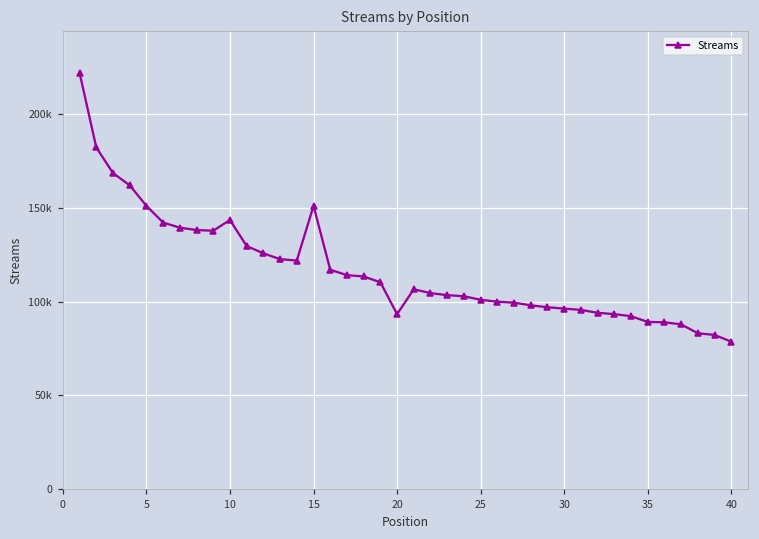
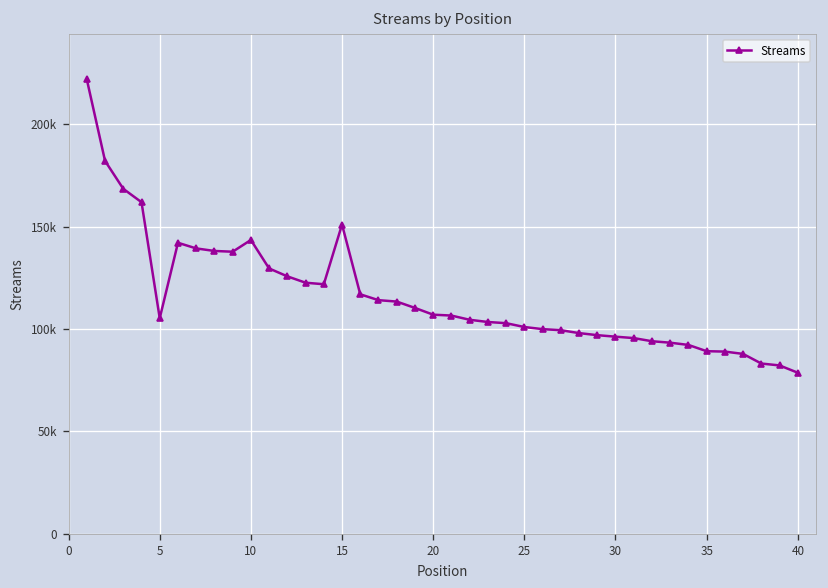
  {
-   "5": 151000,
+   "5": 105000,
    "10": 144000,
    "15": 151000,
-   "20": 93000,
+   "20": 107000,
    "25": 101000,
    "30": 96000,
    "35": 89000,
    "40": 79000
  }
